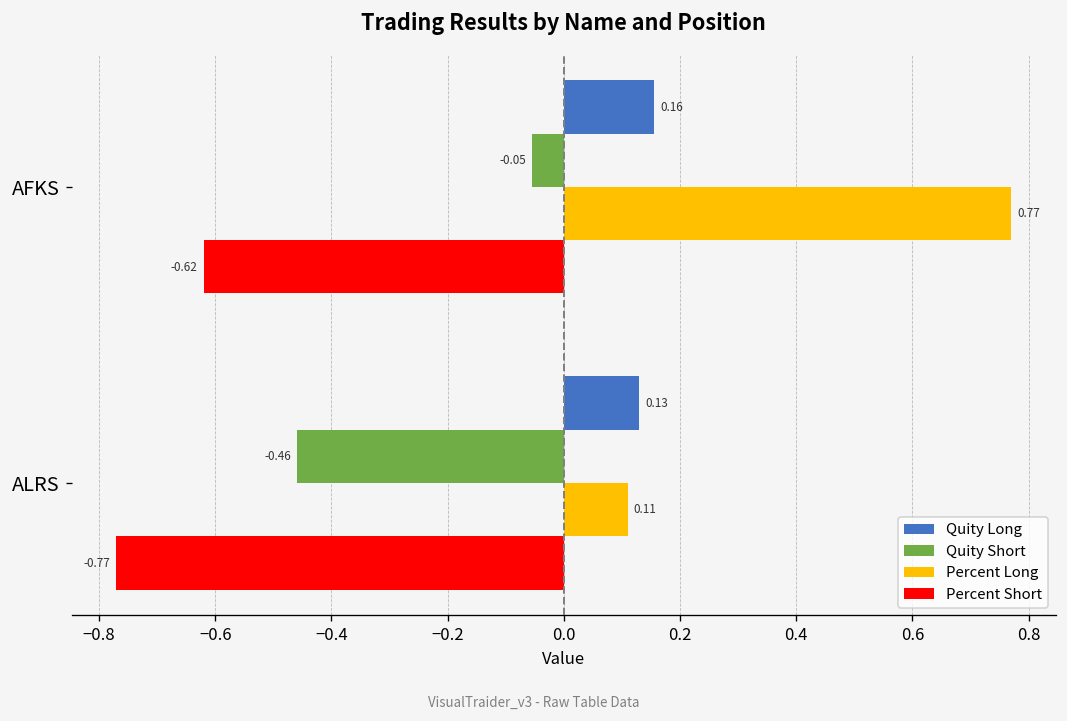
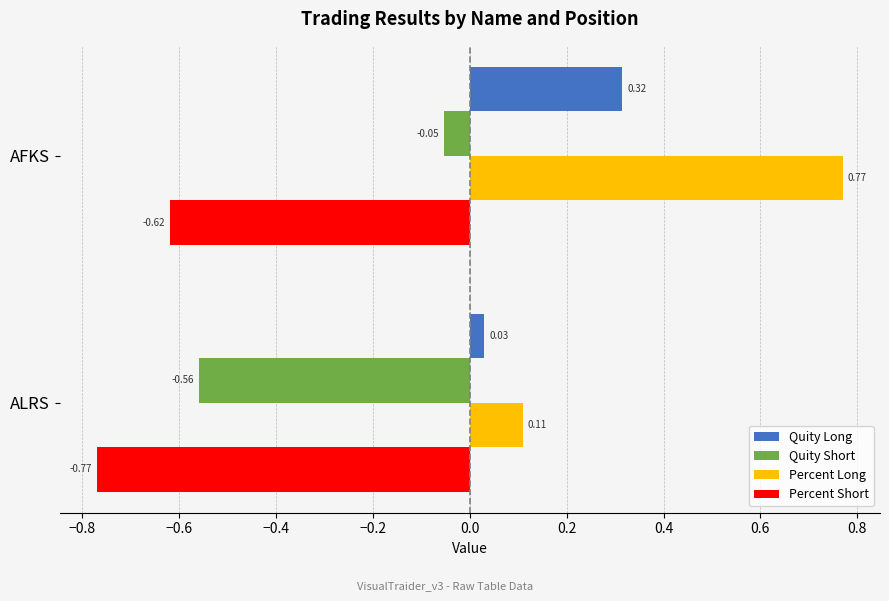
  {
    "Quity Long": {
-     "AFKS": 0.16,
-     "ALRS": 0.13
+     "AFKS": 0.32,
+     "ALRS": 0.03
    },
    "Quity Short": {
      "AFKS": -0.05,
-     "ALRS": -0.46
+     "ALRS": -0.56
    },
    "Percent Long": {
      "AFKS": 0.77,
      "ALRS": 0.11
    },
    "Percent Short": {
      "AFKS": -0.62,
      "ALRS": -0.77
    }
  }
